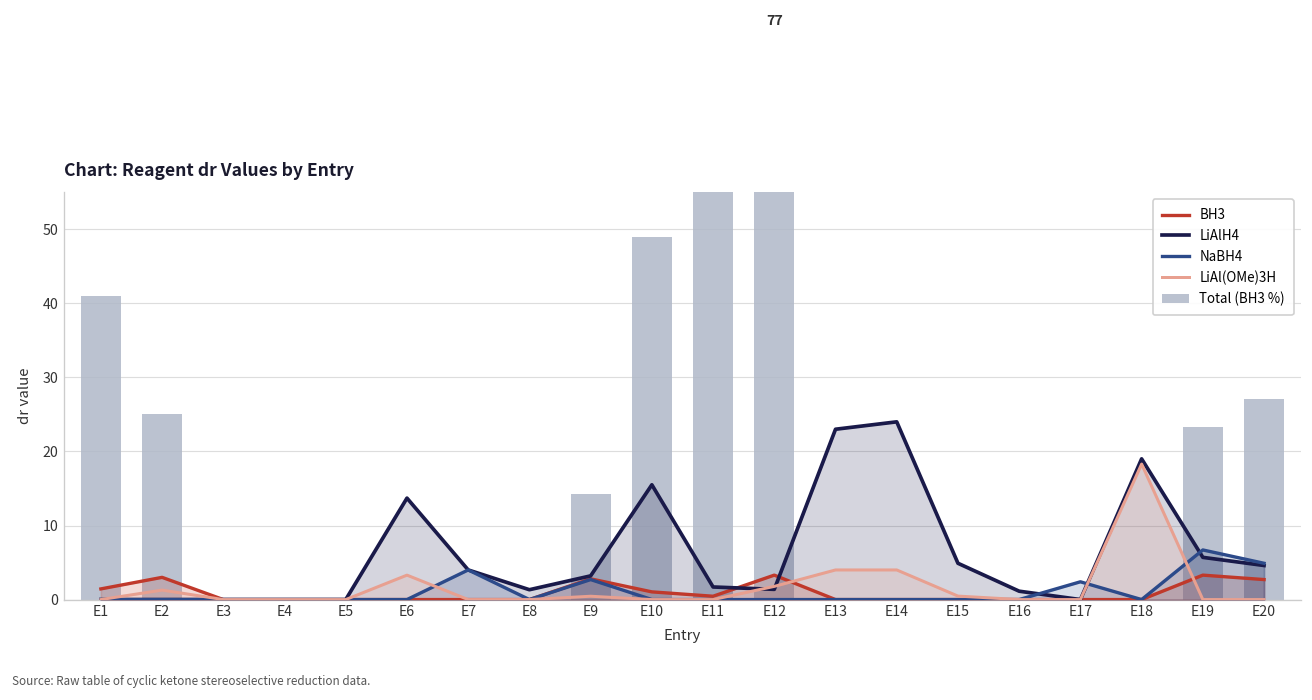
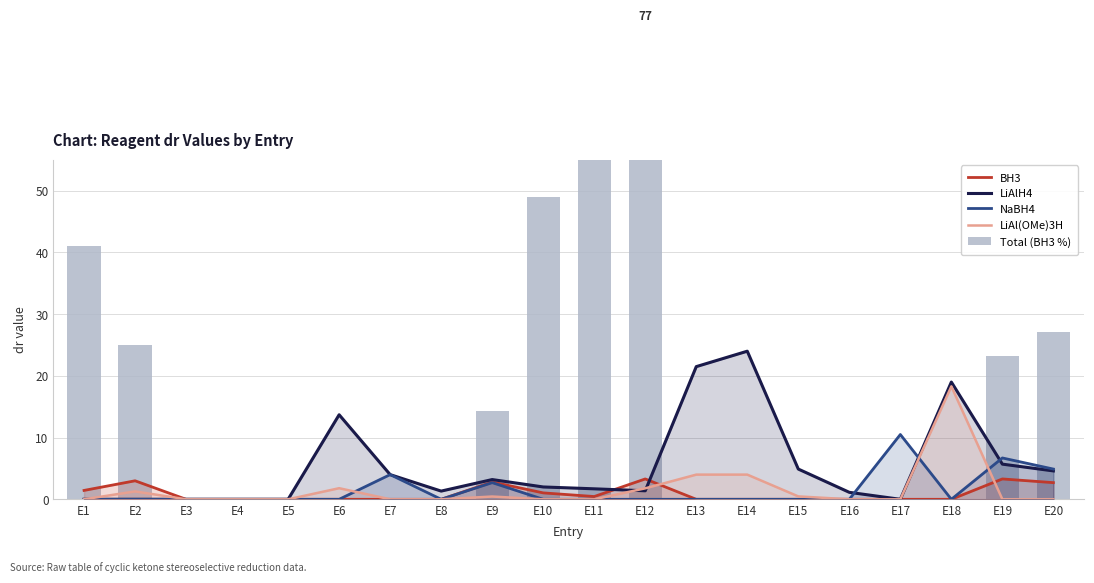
  {
    "Total (BH3 %)": {
      "E1": 41,
      "E2": 25,
      "E3": 0,
      "E4": 0,
      "E5": 0,
      "E6": 0,
      "E7": 0,
      "E8": 0,
      "E9": 14,
      "E10": 49,
      "E13": 0,
      "E14": 0,
      "E15": 0,
      "E16": 0,
      "E17": 0,
      "E18": 0,
      "E19": 23,
      "E20": 27
    },
    "BH3": {
      "E1": 1,
      "E2": 3,
      "E10": 1,
      "E11": 0,
      "E12": 3,
      "E19": 3,
      "E20": 3
    },
    "LiAlH4": {
      "E6": 14,
      "E8": 1,
-     "E10": 16,
+     "E10": 2,
      "E11": 2,
-     "E13": 23,
+     "E13": 22,
      "E14": 24,
      "E15": 5,
      "E16": 1,
      "E18": 19,
      "E19": 6
    },
    "NaBH4": {
      "E12": 0,
-     "E17": 2,
+     "E17": 11,
      "E19": 7
    },
    "LiAl(OMe)3H": {
      "E2": 1,
-     "E6": 3,
+     "E6": 2,
      "E9": 0,
      "E13": 4,
      "E14": 4,
      "E15": 0,
      "E18": 18,
      "E19": 0,
      "E20": 0
    }
  }
